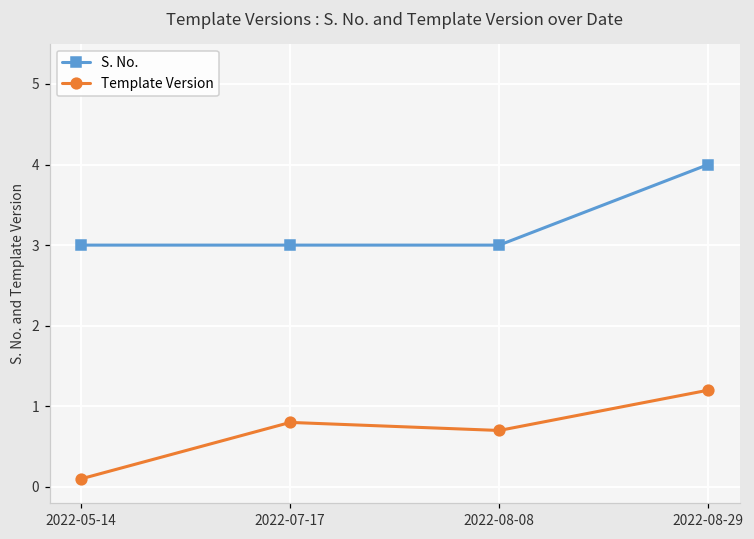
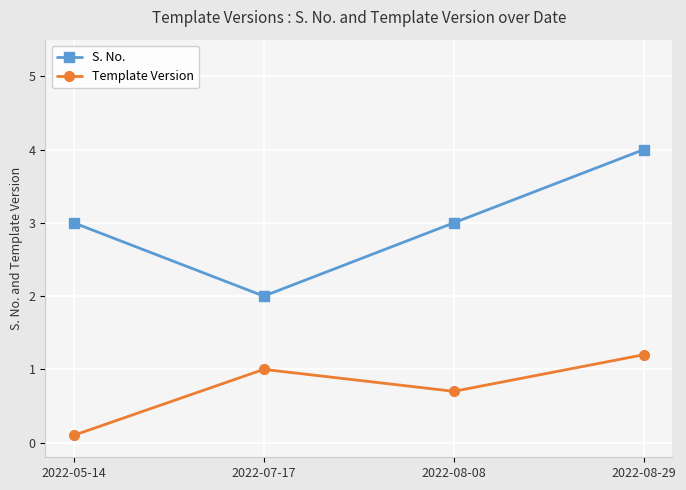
  {
    "S. No.": {
      "2022-05-14": 3,
-     "2022-07-17": 3,
+     "2022-07-17": 2,
      "2022-08-08": 3,
      "2022-08-29": 4
    },
    "Template Version": {
      "2022-05-14": 0.1,
-     "2022-07-17": 0.8,
+     "2022-07-17": 1.0,
      "2022-08-08": 0.7,
      "2022-08-29": 1.2
    }
  }
